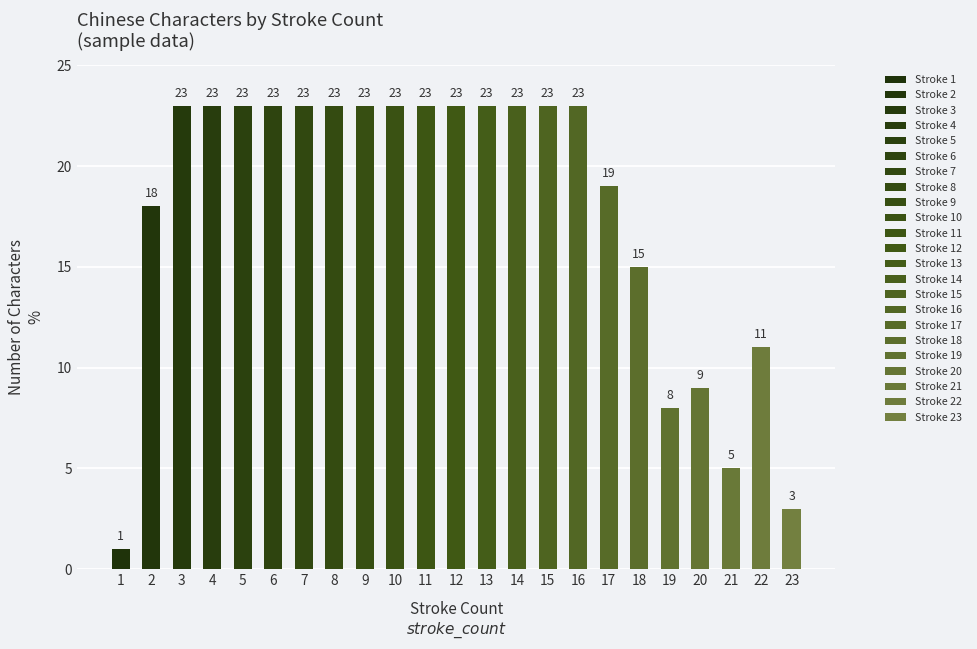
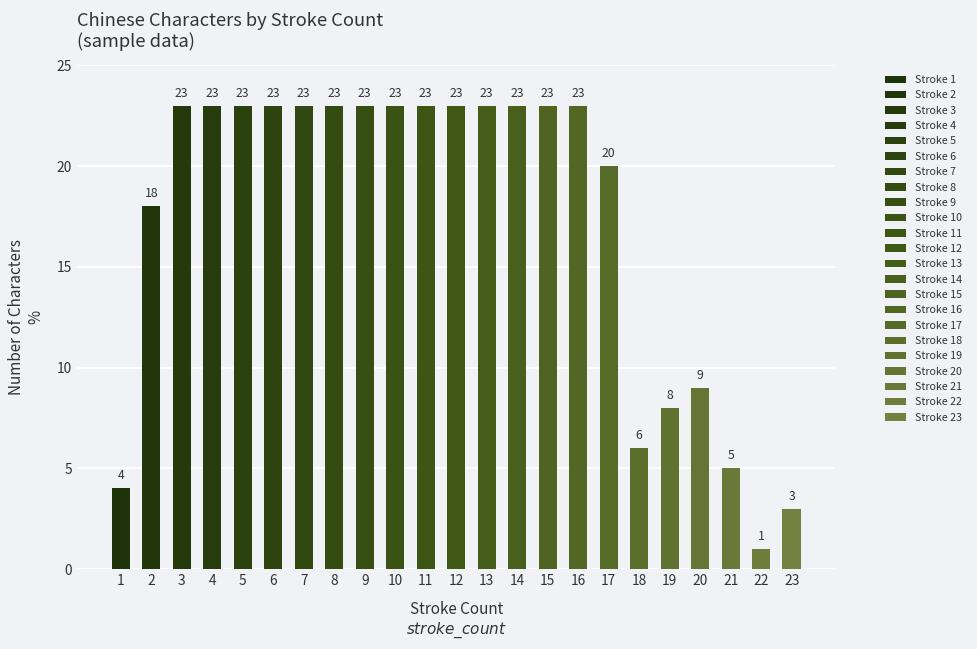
  {
-   "1": 1,
+   "1": 4,
    "2": 18,
    "3": 23,
    "4": 23,
    "5": 23,
    "6": 23,
    "7": 23,
    "8": 23,
    "9": 23,
    "10": 23,
    "11": 23,
    "12": 23,
    "13": 23,
    "14": 23,
    "15": 23,
    "16": 23,
-   "17": 19,
-   "18": 15,
+   "17": 20,
+   "18": 6,
    "19": 8,
    "20": 9,
    "21": 5,
-   "22": 11,
+   "22": 1,
    "23": 3
  }
